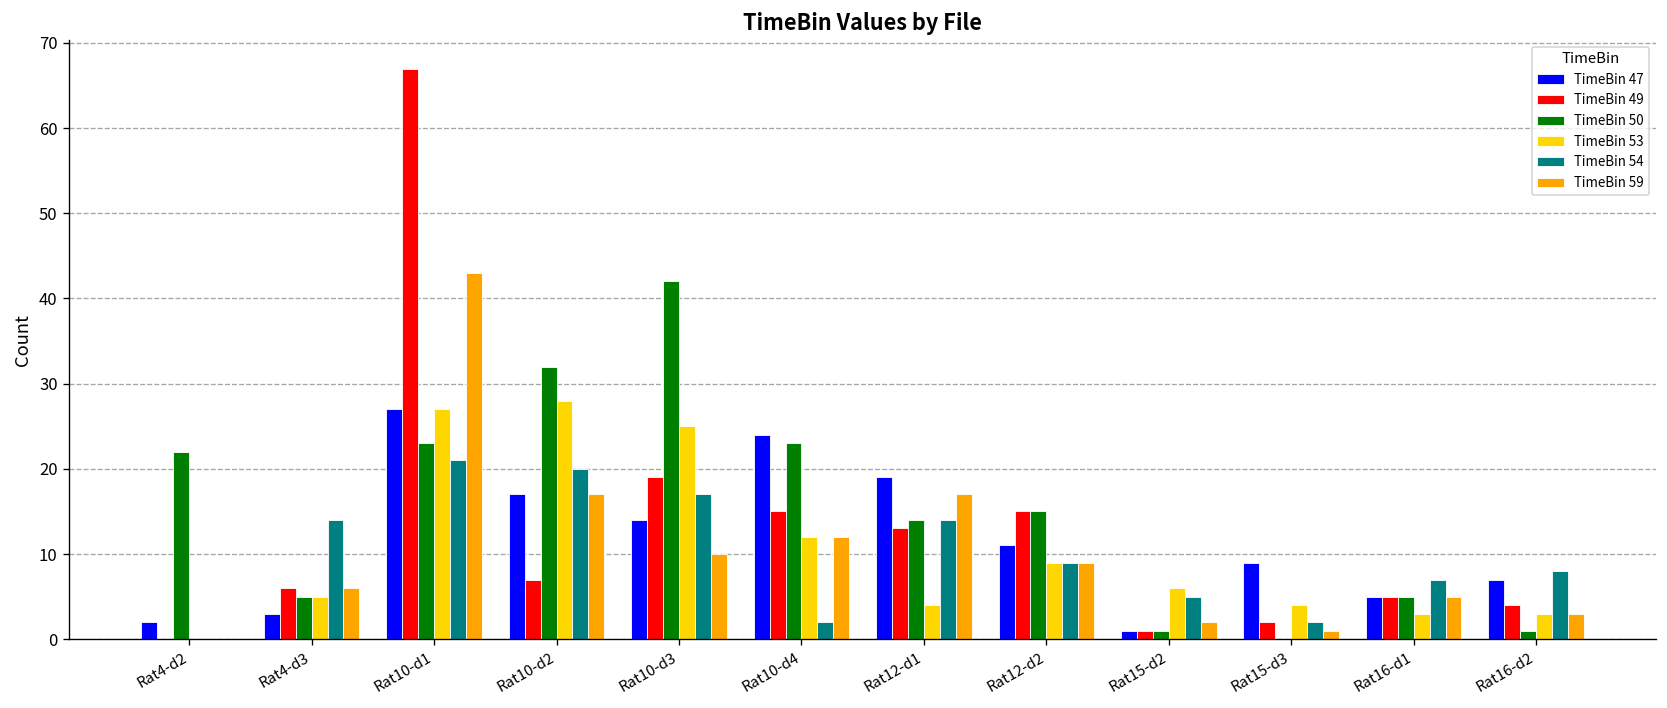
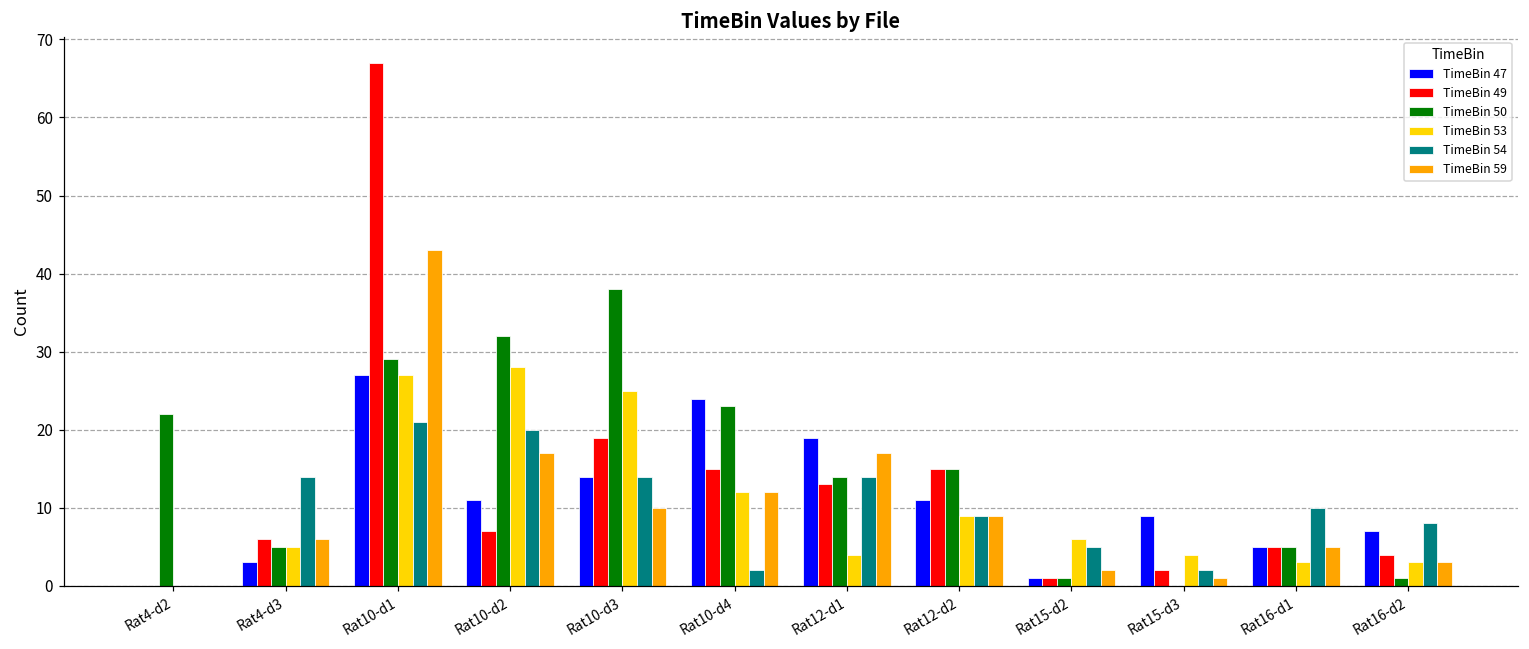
  {
    "TimeBin 47": {
-     "Rat4-d2": 2,
+     "Rat4-d2": 0,
      "Rat4-d3": 3,
      "Rat10-d1": 27,
-     "Rat10-d2": 17,
+     "Rat10-d2": 11,
      "Rat10-d3": 14,
      "Rat10-d4": 24,
      "Rat12-d1": 19,
      "Rat12-d2": 11,
      "Rat15-d2": 1,
      "Rat15-d3": 9,
      "Rat16-d1": 5,
      "Rat16-d2": 7
    },
    "TimeBin 49": {
      "Rat4-d2": 0,
      "Rat4-d3": 6,
      "Rat10-d1": 67,
      "Rat10-d2": 7,
      "Rat10-d3": 19,
      "Rat10-d4": 15,
      "Rat12-d1": 13,
      "Rat12-d2": 15,
      "Rat15-d2": 1,
      "Rat15-d3": 2,
      "Rat16-d1": 5,
      "Rat16-d2": 4
    },
    "TimeBin 50": {
      "Rat4-d2": 22,
      "Rat4-d3": 5,
-     "Rat10-d1": 23,
+     "Rat10-d1": 29,
      "Rat10-d2": 32,
-     "Rat10-d3": 42,
+     "Rat10-d3": 38,
      "Rat10-d4": 23,
      "Rat12-d1": 14,
      "Rat12-d2": 15,
      "Rat15-d2": 1,
      "Rat15-d3": 0,
      "Rat16-d1": 5,
      "Rat16-d2": 1
    },
    "TimeBin 54": {
      "Rat4-d2": 0,
      "Rat4-d3": 14,
      "Rat10-d1": 21,
      "Rat10-d2": 20,
-     "Rat10-d3": 17,
+     "Rat10-d3": 14,
      "Rat10-d4": 2,
      "Rat12-d1": 14,
      "Rat12-d2": 9,
      "Rat15-d2": 5,
      "Rat15-d3": 2,
-     "Rat16-d1": 7,
+     "Rat16-d1": 10,
      "Rat16-d2": 8
    }
  }
